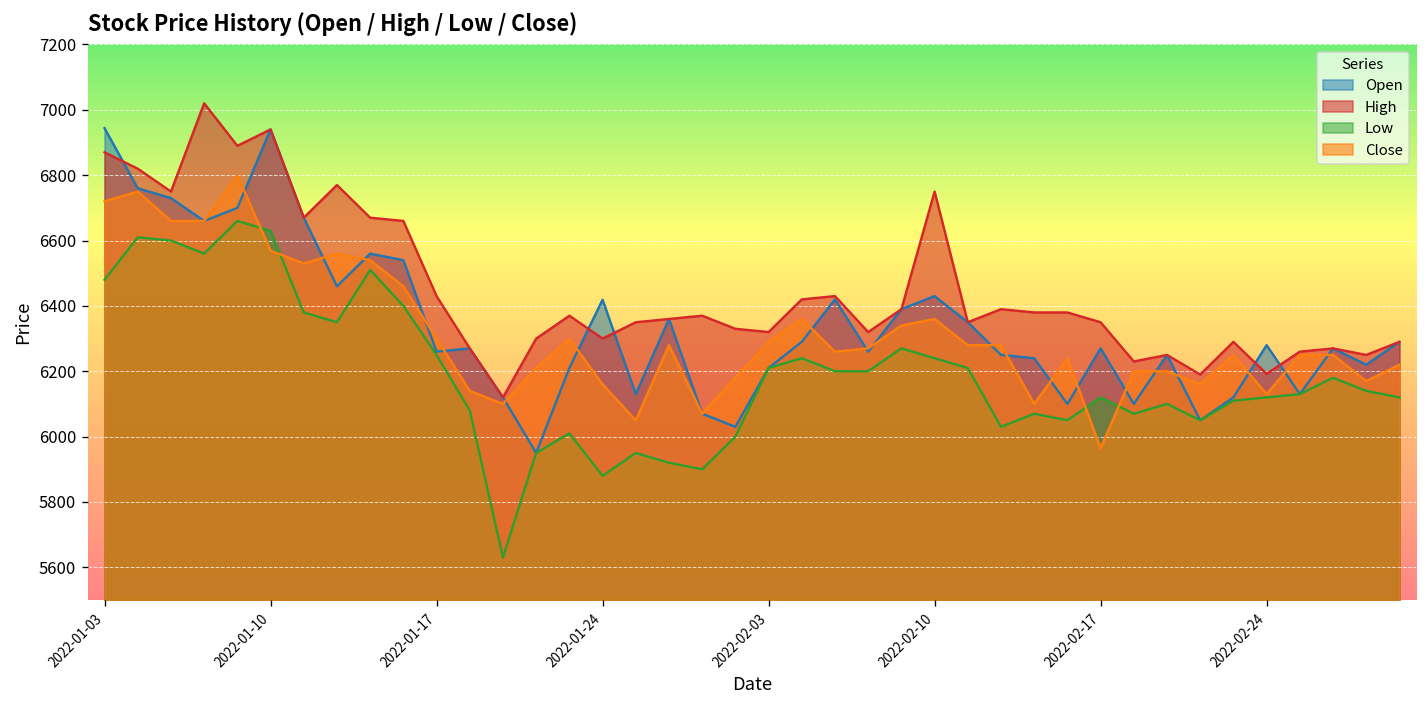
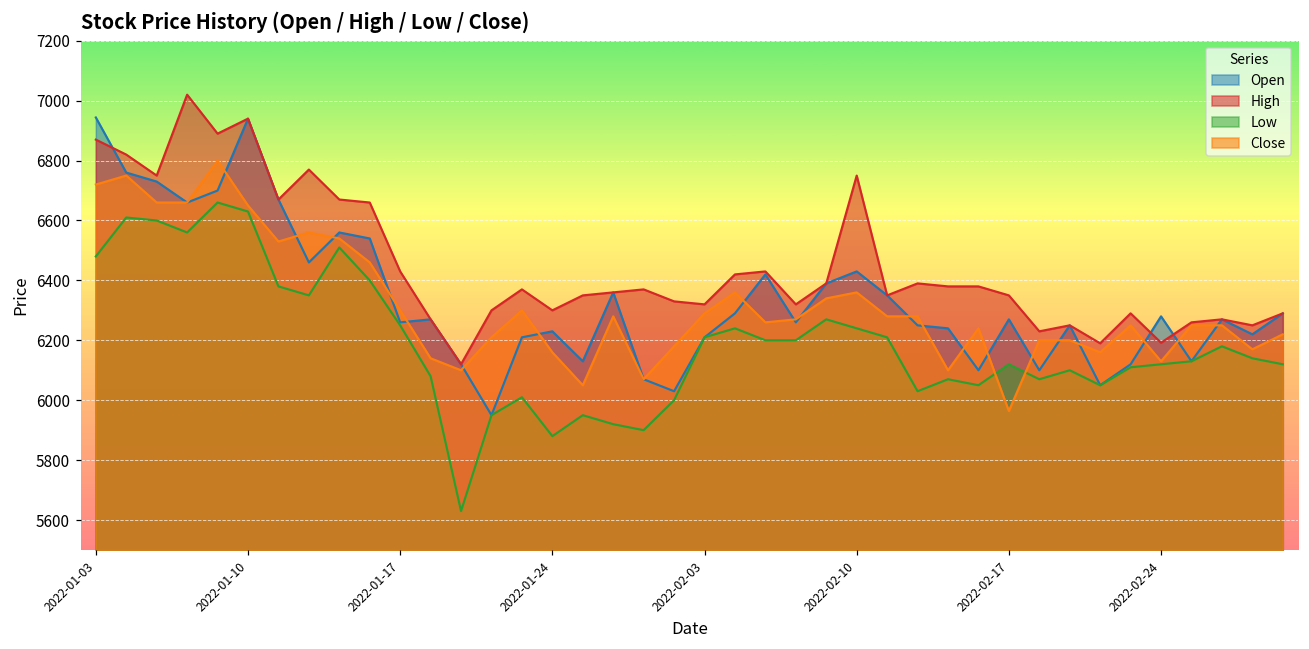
  {
    "Open": {
      "2022-01-03": 6940,
      "2022-01-17": 6260,
-     "2022-01-24": 6420,
+     "2022-01-24": 6230,
      "2022-02-10": 6430,
      "2022-02-17": 6270,
      "2022-02-24": 6280
    },
    "High": {
      "2022-01-03": 6870,
      "2022-01-17": 6430,
      "2022-01-24": 6300,
      "2022-02-03": 6320,
      "2022-02-10": 6750,
      "2022-02-17": 6350,
      "2022-02-24": 6190
    },
    "Low": {
      "2022-01-03": 6480,
      "2022-01-10": 6630,
      "2022-01-17": 6250,
      "2022-01-24": 5880,
      "2022-02-10": 6240,
      "2022-02-17": 6120,
      "2022-02-24": 6120
    },
    "Close": {
      "2022-01-03": 6720,
-     "2022-01-10": 6570,
+     "2022-01-10": 6650,
      "2022-01-17": 6300,
      "2022-01-24": 6160,
      "2022-02-03": 6290,
      "2022-02-10": 6360,
      "2022-02-17": 5960,
      "2022-02-24": 6130
    }
  }
